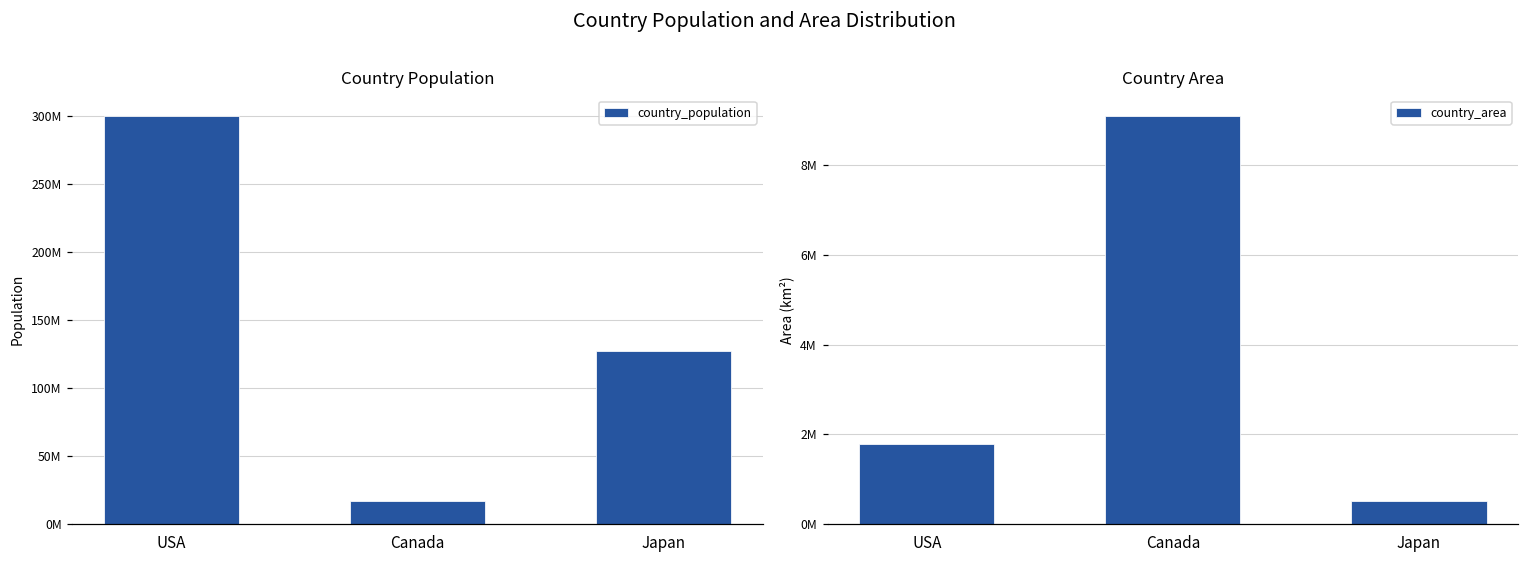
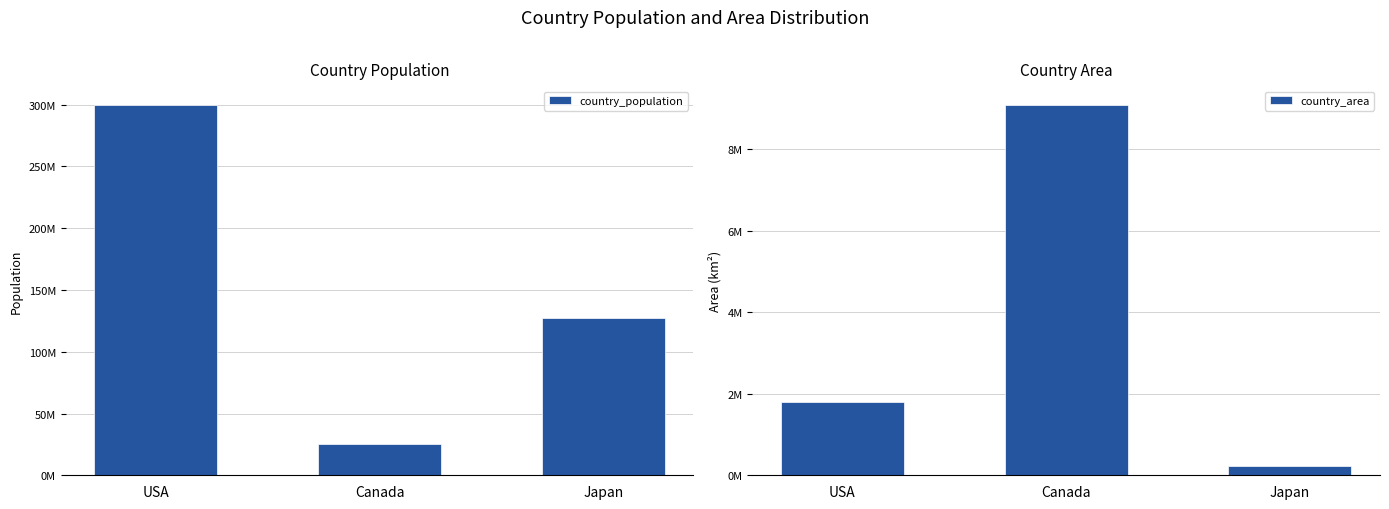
  {
    "Country Population": {
      "USA": 300000000,
-     "Canada": 17000000,
+     "Canada": 25000000,
      "Japan": 127000000
    },
    "Country Area": {
      "USA": 1800000,
      "Canada": 9100000,
-     "Japan": 500000
+     "Japan": 200000
    }
  }
